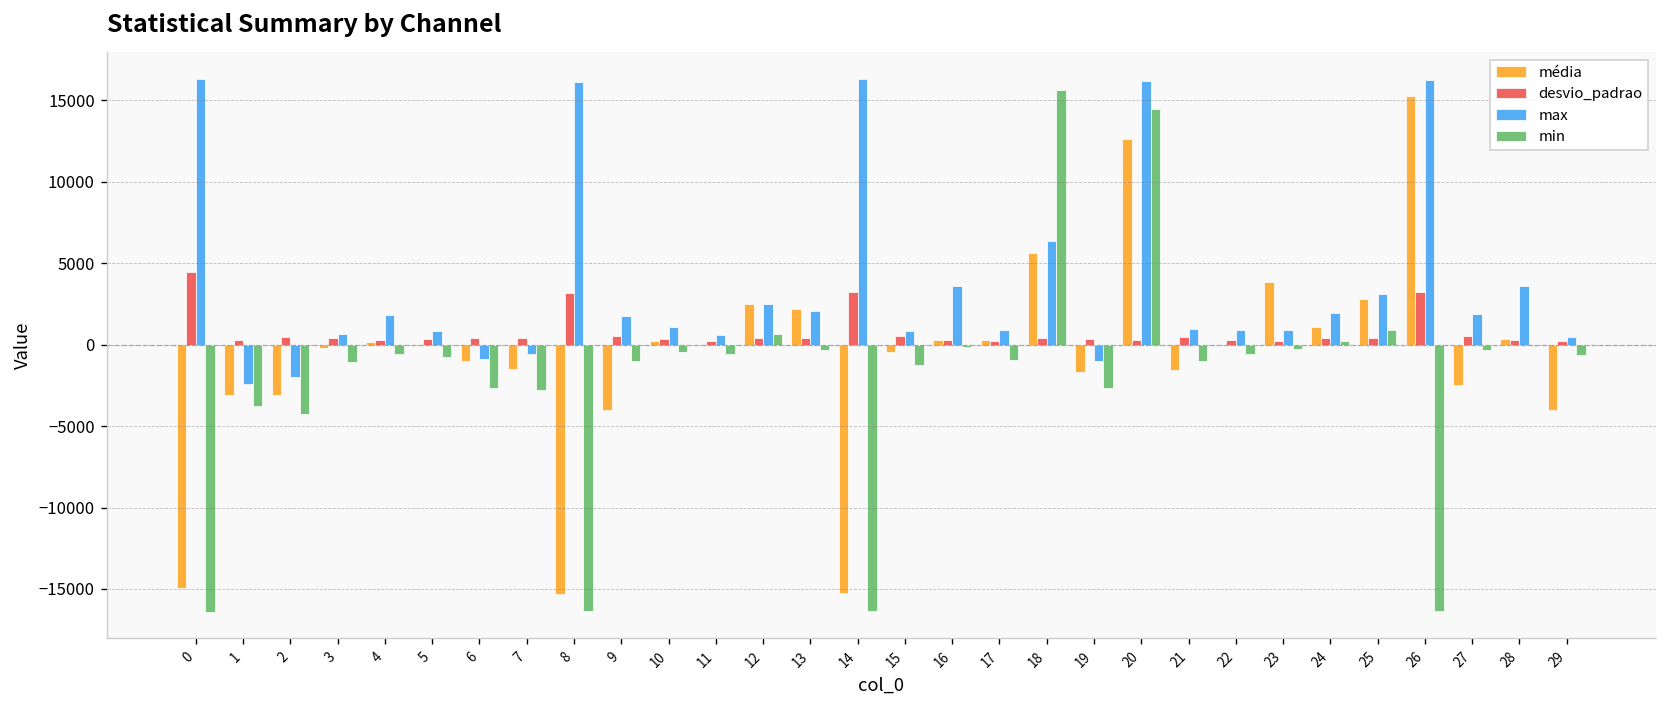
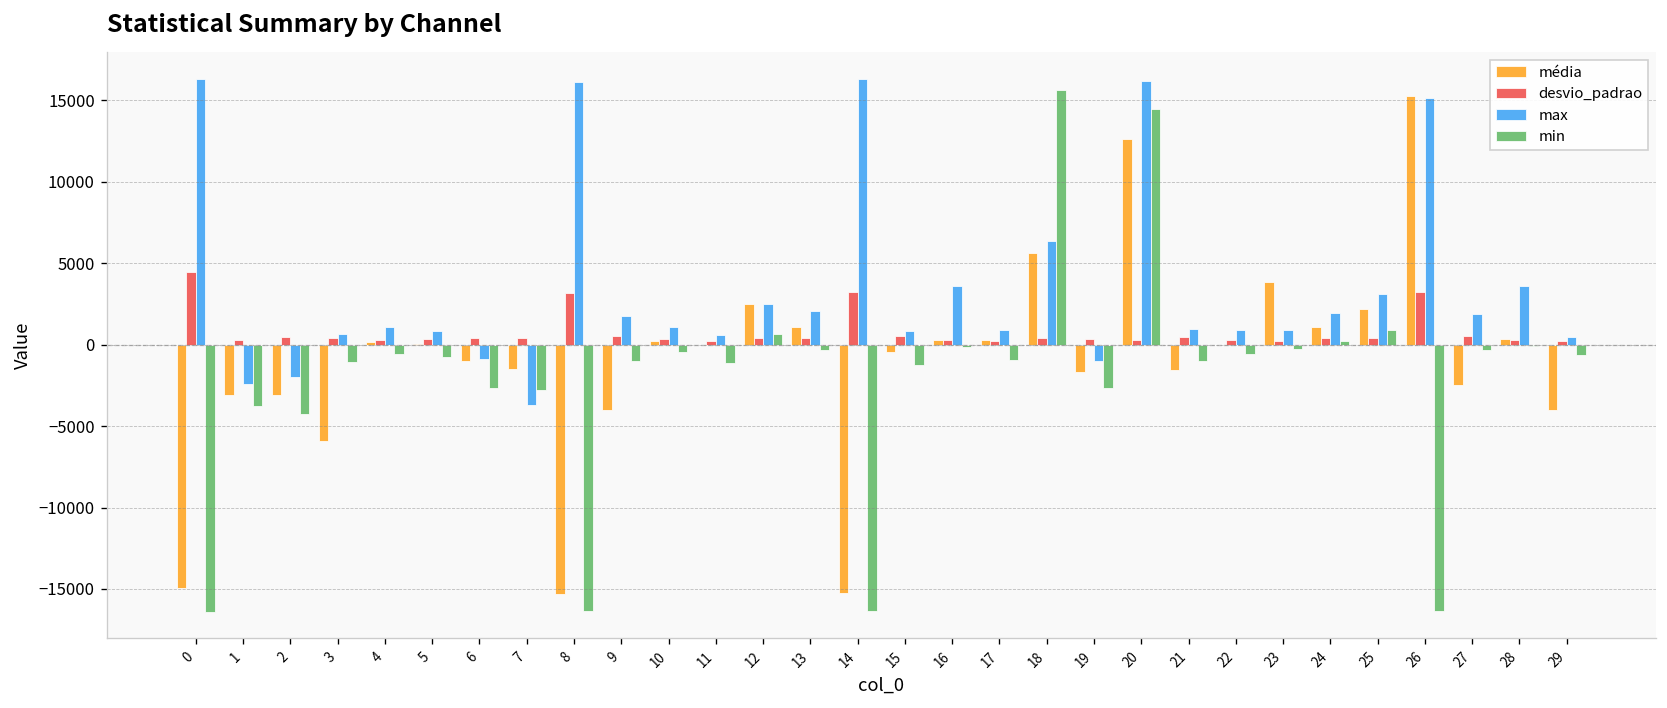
  {
    "média": {
      "0": -15000,
      "1": -3100,
      "2": -3100,
-     "3": -200,
+     "3": -5900,
      "6": -1000,
      "7": -1500,
      "8": -15300,
      "9": -4000,
      "10": 200,
      "12": 2500,
-     "13": 2200,
+     "13": 1100,
      "14": -15300,
      "15": -400,
      "16": 300,
      "17": 300,
      "18": 5600,
      "19": -1700,
      "20": 12600,
      "21": -1600,
      "23": 3800,
      "24": 1100,
-     "25": 2800,
+     "25": 2200,
      "26": 15300,
      "27": -2500,
      "28": 400,
      "29": -4000
    },
    "desvio_padrao": {
      "0": 4500,
      "1": 300,
      "2": 400,
      "3": 400,
      "4": 300,
      "5": 400,
      "6": 400,
      "7": 400,
      "8": 3200,
      "9": 500,
      "10": 300,
      "11": 200,
      "12": 400,
      "13": 400,
      "14": 3200,
      "15": 500,
      "16": 300,
      "17": 200,
      "18": 400,
      "19": 300,
      "20": 300,
      "21": 500,
      "22": 300,
      "23": 200,
      "24": 400,
      "25": 400,
      "26": 3200,
      "27": 500,
      "28": 300,
      "29": 200
    },
    "max": {
      "0": 16300,
      "1": -2400,
      "2": -2000,
      "3": 600,
-     "4": 1800,
+     "4": 1100,
      "5": 800,
      "6": -900,
-     "7": -600,
+     "7": -3700,
      "8": 16100,
      "9": 1700,
      "10": 1100,
      "11": 600,
      "12": 2500,
      "13": 2100,
      "14": 16300,
      "15": 800,
      "16": 3600,
      "17": 900,
      "18": 6400,
      "19": -1000,
      "20": 16100,
      "21": 1000,
      "22": 900,
      "23": 900,
      "24": 1900,
      "25": 3100,
-     "26": 16200,
+     "26": 15100,
      "27": 1900,
      "28": 3600,
      "29": 400
    },
    "min": {
      "0": -16400,
      "1": -3800,
      "2": -4300,
      "3": -1100,
      "4": -600,
      "5": -800,
      "6": -2700,
      "7": -2800,
      "8": -16300,
      "9": -1000,
      "10": -500,
-     "11": -600,
+     "11": -1200,
      "12": 600,
      "13": -400,
      "14": -16300,
      "15": -1300,
      "17": -900,
      "18": 15600,
      "19": -2700,
      "20": 14500,
      "21": -1000,
      "22": -600,
      "23": -300,
      "24": 200,
      "25": 900,
      "26": -16400,
      "27": -300,
      "29": -700
    }
  }
